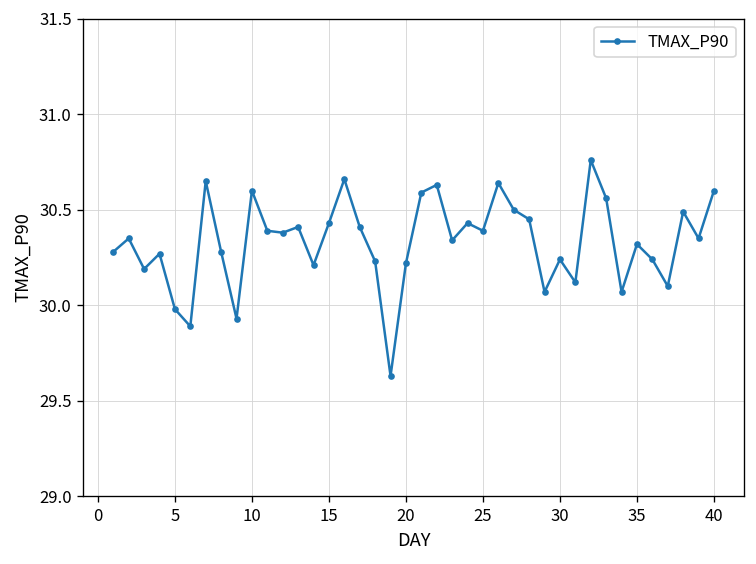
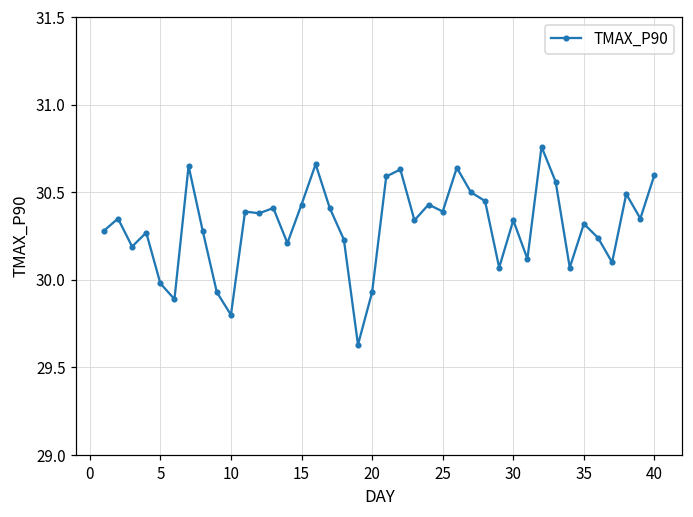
  {
    "5": 29.98,
-   "10": 30.6,
+   "10": 29.8,
    "15": 30.43,
-   "20": 30.22,
+   "20": 29.93,
    "25": 30.39,
-   "30": 30.24,
+   "30": 30.34,
    "35": 30.32,
    "40": 30.60
  }
